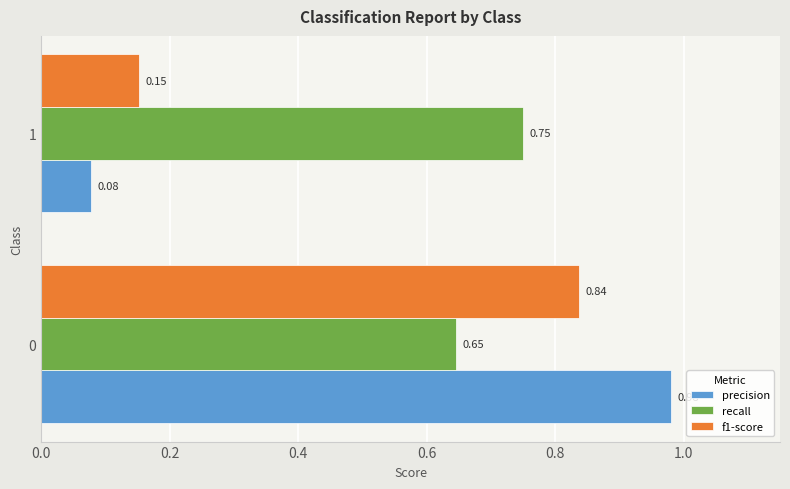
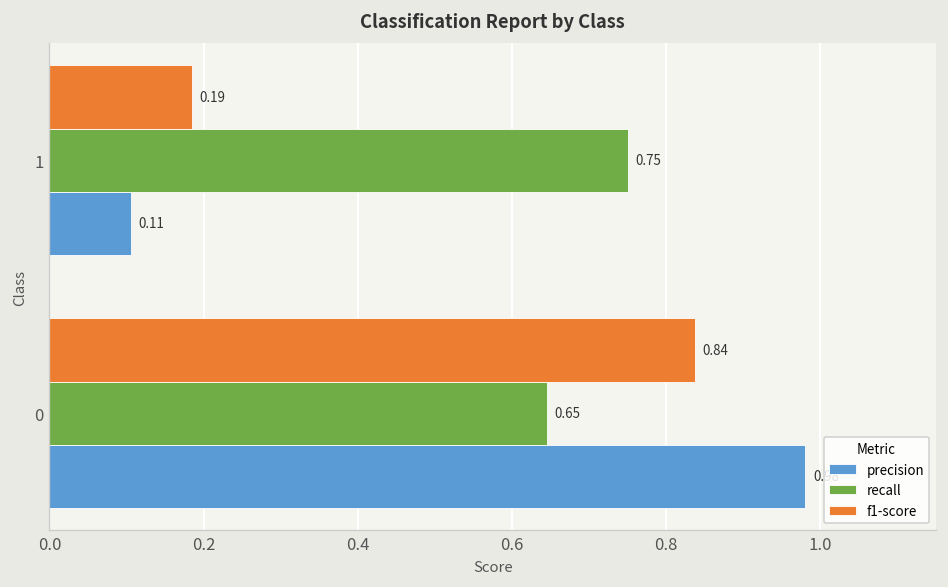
  {
    "precision": {
-     "1": 0.08
+     "1": 0.11
    },
    "recall": {
      "1": 0.75,
      "0": 0.65
    },
    "f1-score": {
-     "1": 0.15,
+     "1": 0.19,
      "0": 0.84
    }
  }
